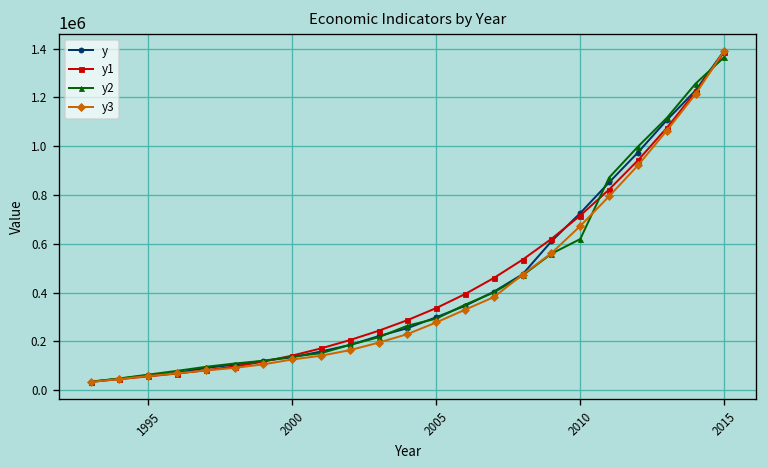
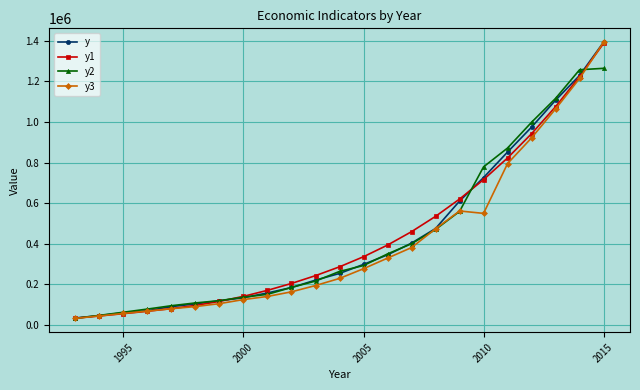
  {
    "y1": {
      "2005": 340000
    },
    "y2": {
-     "2010": 620000,
-     "2015": 1370000
+     "2010": 780000,
+     "2015": 1260000
    },
    "y3": {
      "2005": 280000,
-     "2010": 670000
+     "2010": 550000
    }
  }
